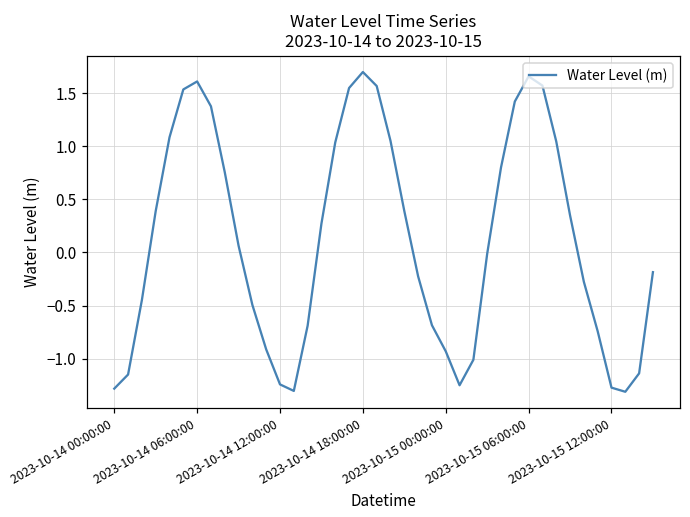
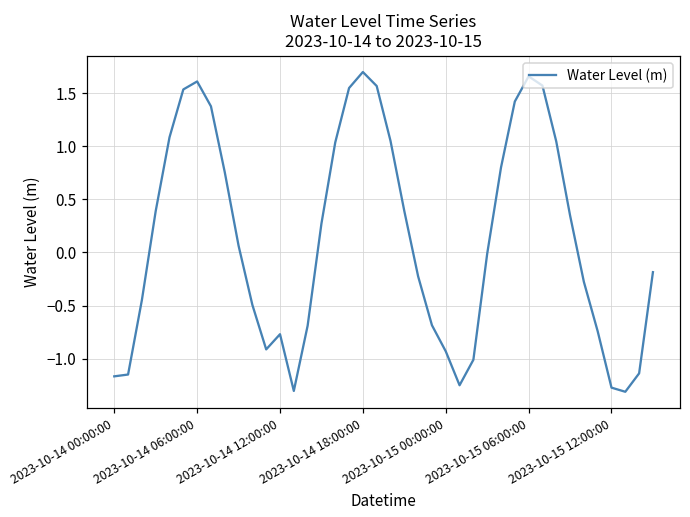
  {
-   "2023-10-14 00:00:00": -1.3,
+   "2023-10-14 00:00:00": -1.2,
    "2023-10-14 06:00:00": 1.6,
-   "2023-10-14 12:00:00": -1.2,
+   "2023-10-14 12:00:00": -0.8,
    "2023-10-14 18:00:00": 1.7,
    "2023-10-15 00:00:00": -0.9,
    "2023-10-15 12:00:00": -1.3
  }
